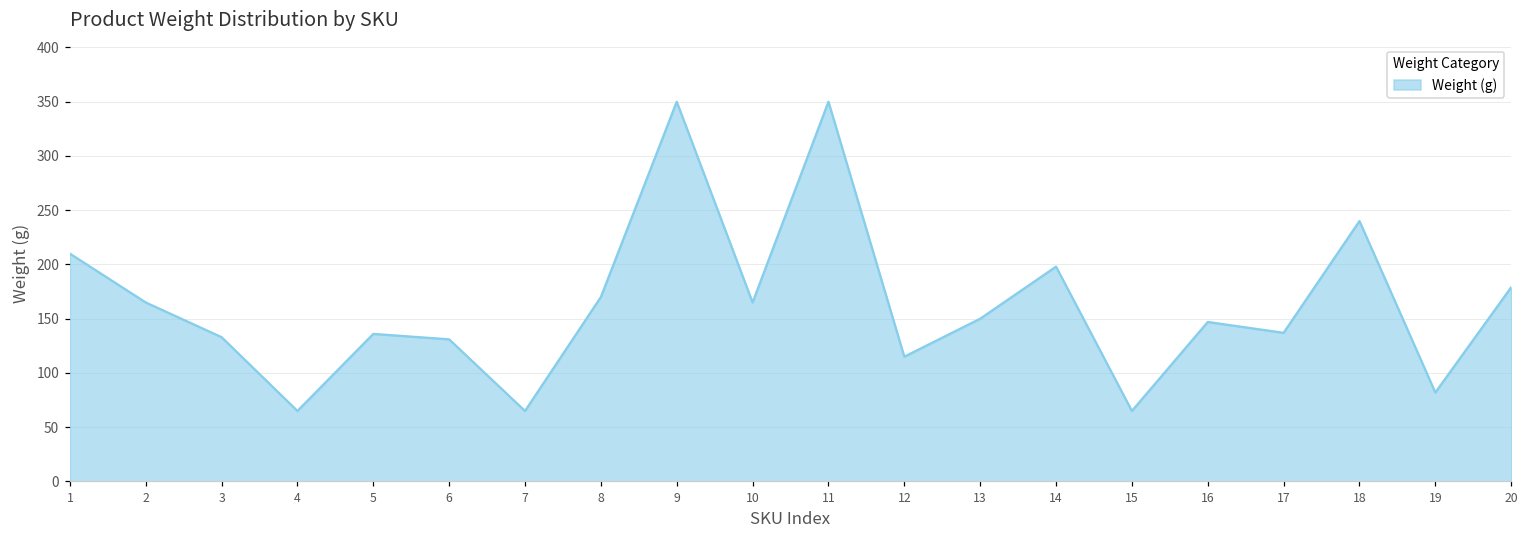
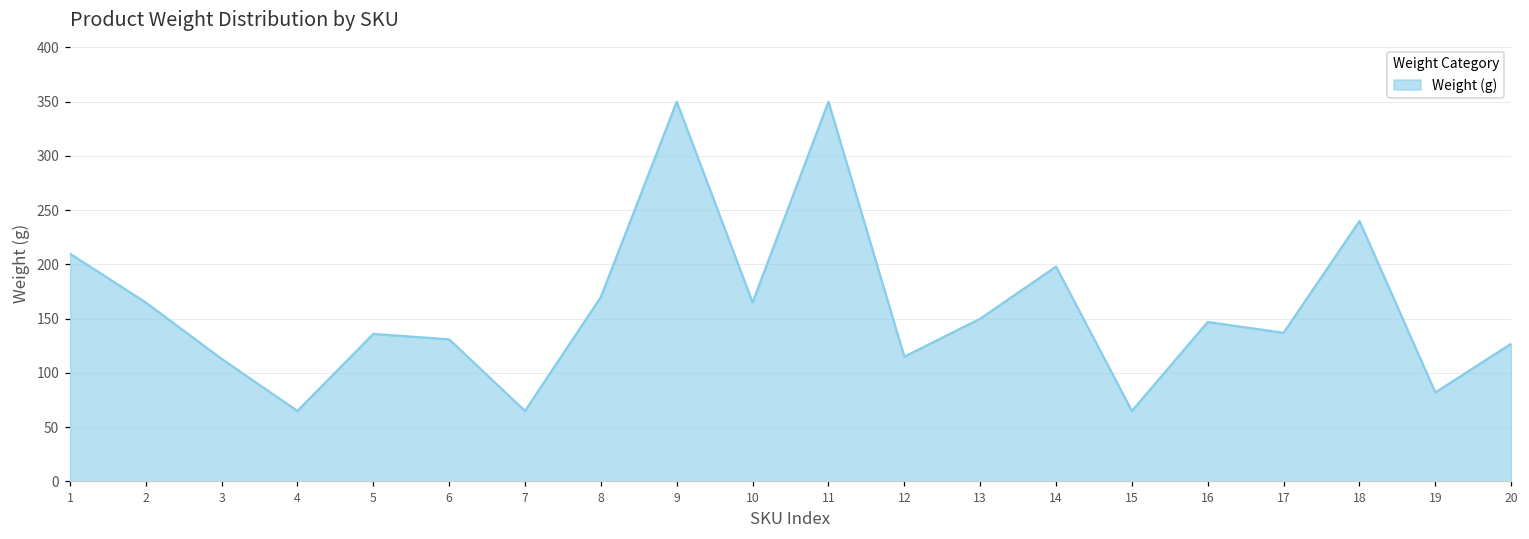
  {
    "1": 210,
    "2": 170,
-   "3": 130,
+   "3": 110,
    "4": 70,
    "5": 140,
    "6": 130,
    "7": 70,
    "8": 170,
    "9": 350,
    "10": 170,
    "11": 350,
    "12": 120,
    "13": 150,
    "14": 200,
    "15": 70,
    "16": 150,
    "17": 140,
    "18": 240,
    "19": 80,
-   "20": 180
+   "20": 130
  }
